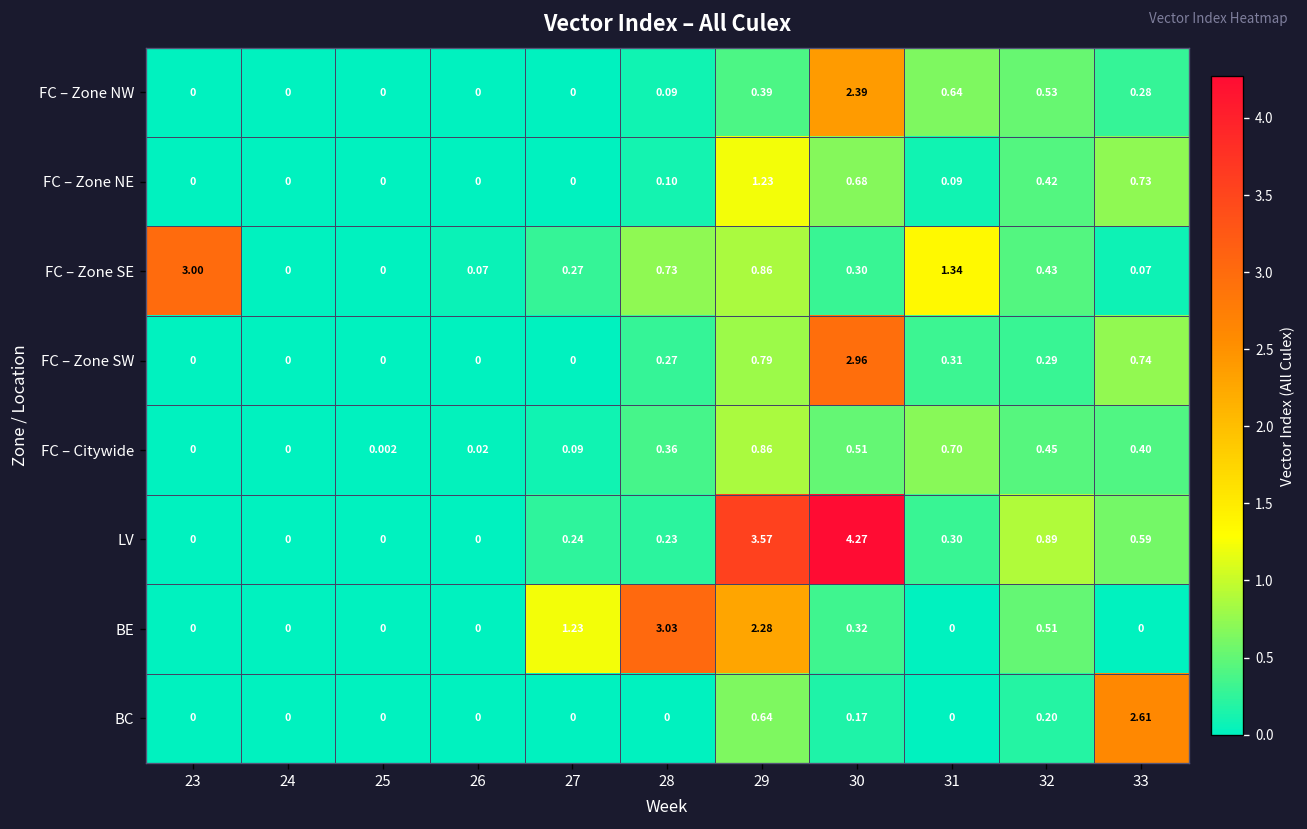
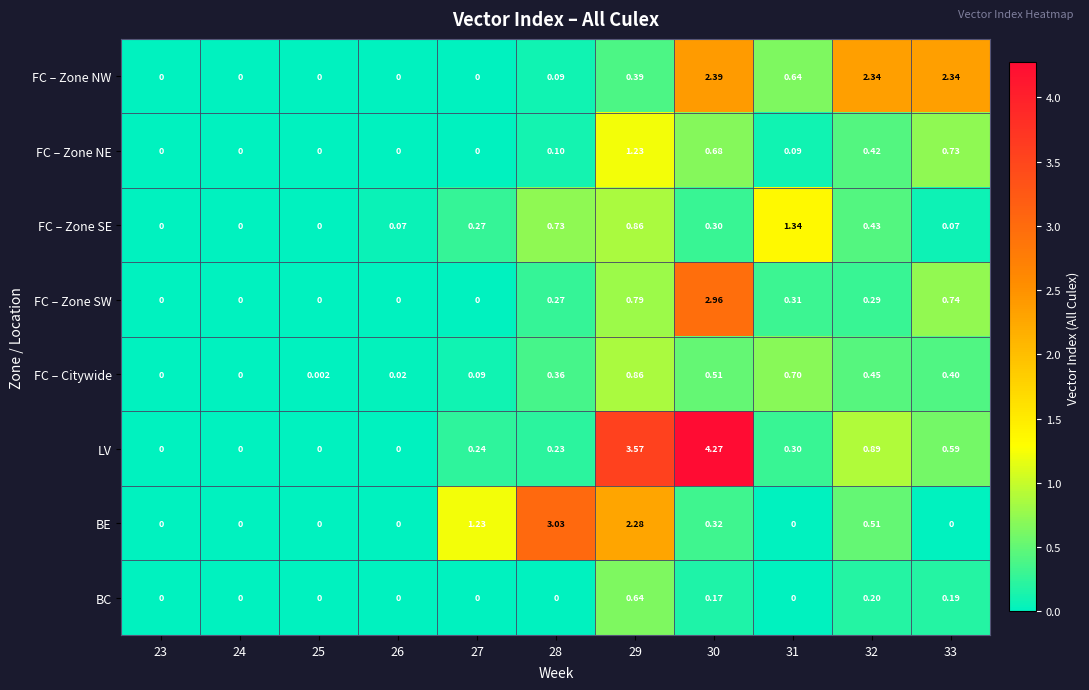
  {
    "FC – Zone NW": {
      "23": 0,
      "24": 0,
      "25": 0,
      "26": 0,
      "27": 0,
      "28": 0.09,
      "29": 0.39,
      "30": 2.39,
      "31": 0.64,
-     "32": 0.53,
-     "33": 0.28
+     "32": 2.34,
+     "33": 2.34
    },
    "FC – Zone NE": {
      "23": 0,
      "24": 0,
      "25": 0,
      "26": 0,
      "27": 0,
      "28": 0.10,
      "29": 1.23,
      "30": 0.68,
      "31": 0.09,
      "32": 0.42,
      "33": 0.73
    },
    "FC – Zone SE": {
-     "23": 3.00,
+     "23": 0,
      "24": 0,
      "25": 0,
      "26": 0.07,
      "27": 0.27,
      "28": 0.73,
      "29": 0.86,
      "30": 0.30,
      "31": 1.34,
      "32": 0.43,
      "33": 0.07
    },
    "FC – Zone SW": {
      "23": 0,
      "24": 0,
      "25": 0,
      "26": 0,
      "27": 0,
      "28": 0.27,
      "29": 0.79,
      "30": 2.96,
      "31": 0.31,
      "32": 0.29,
      "33": 0.74
    },
    "FC – Citywide": {
      "23": 0,
      "24": 0,
      "25": 0.002,
      "26": 0.02,
      "27": 0.09,
      "28": 0.36,
      "29": 0.86,
      "30": 0.51,
      "31": 0.70,
      "32": 0.45,
      "33": 0.40
    },
    "LV": {
      "23": 0,
      "24": 0,
      "25": 0,
      "26": 0,
      "27": 0.24,
      "28": 0.23,
      "29": 3.57,
      "30": 4.27,
      "31": 0.30,
      "32": 0.89,
      "33": 0.59
    },
    "BE": {
      "23": 0,
      "24": 0,
      "25": 0,
      "26": 0,
      "27": 1.23,
      "28": 3.03,
      "29": 2.28,
      "30": 0.32,
      "31": 0,
      "32": 0.51,
      "33": 0
    },
    "BC": {
      "23": 0,
      "24": 0,
      "25": 0,
      "26": 0,
      "27": 0,
      "28": 0,
      "29": 0.64,
      "30": 0.17,
      "31": 0,
      "32": 0.20,
-     "33": 2.61
+     "33": 0.19
    }
  }
